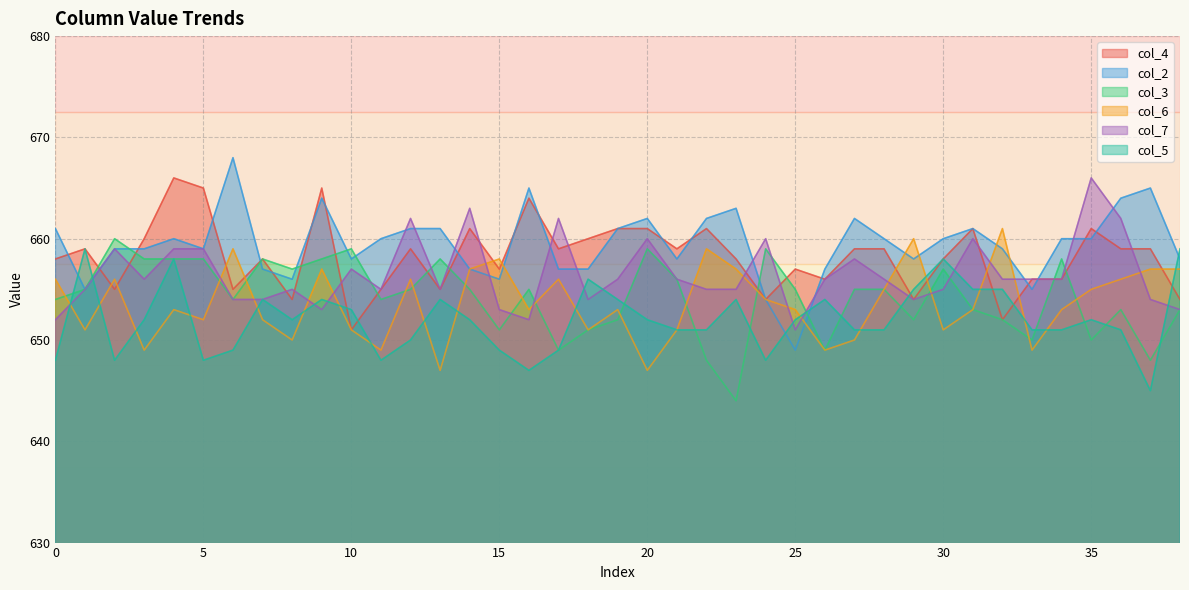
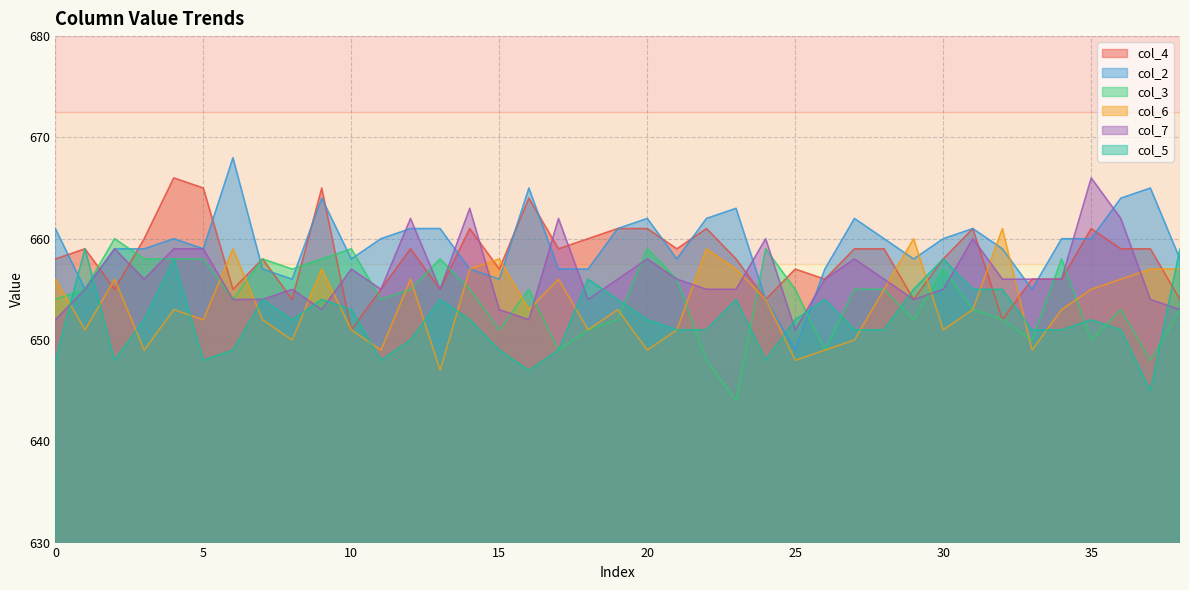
  {
    "col_4": {
      "0": 658,
      "5": 665,
      "15": 657,
      "20": 661,
      "25": 657,
      "35": 661
    },
    "col_6": {
      "0": 656,
      "5": 652,
      "15": 658,
-     "20": 647,
-     "25": 653,
+     "20": 649,
+     "25": 648,
      "30": 651,
      "35": 655
    },
    "col_7": {
      "0": 652,
      "10": 657,
      "15": 653,
-     "20": 660,
+     "20": 658,
      "25": 651,
      "30": 655,
      "35": 666
    }
  }
